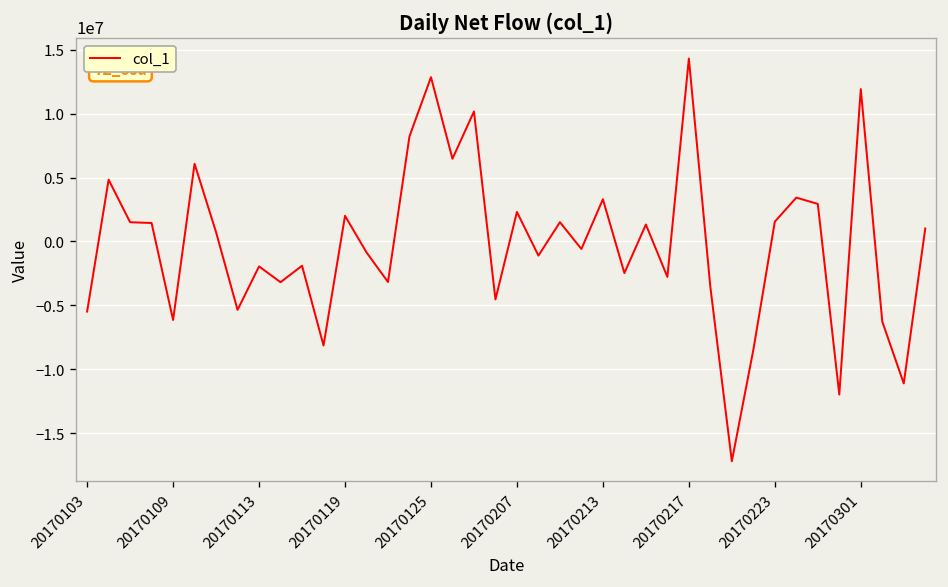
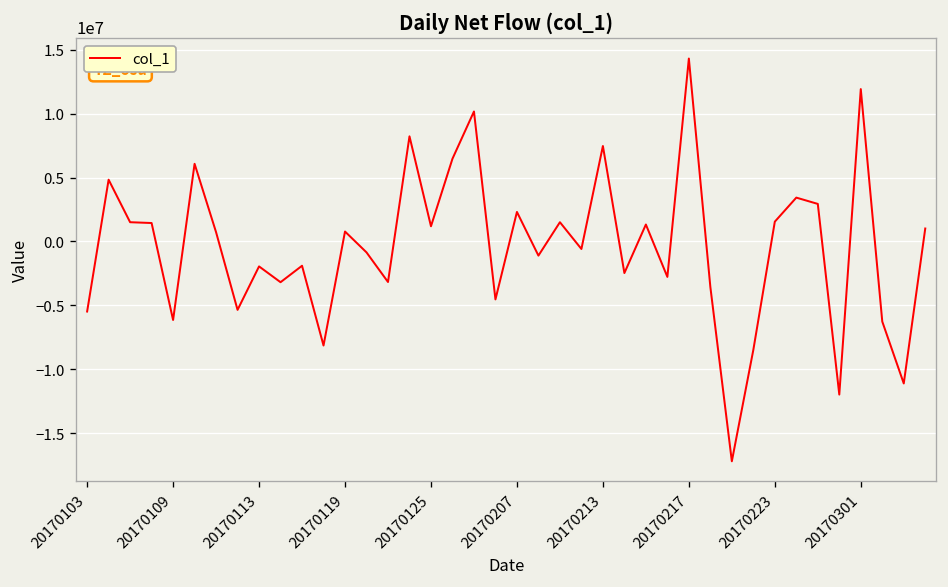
  {
    "20170103": -5500000,
    "20170109": -6100000,
    "20170113": -2000000,
-   "20170119": 2000000,
-   "20170125": 12800000,
+   "20170119": 800000,
+   "20170125": 1200000,
    "20170207": 2300000,
-   "20170213": 3300000,
+   "20170213": 7500000,
    "20170217": 14300000,
    "20170223": 1500000,
    "20170301": 11900000
  }
